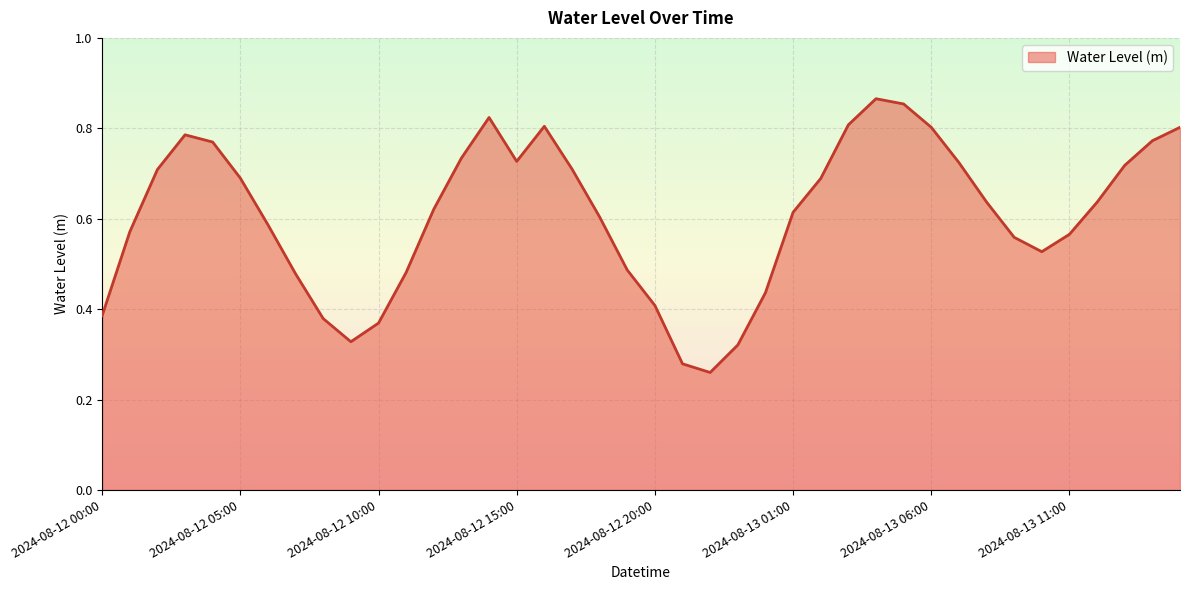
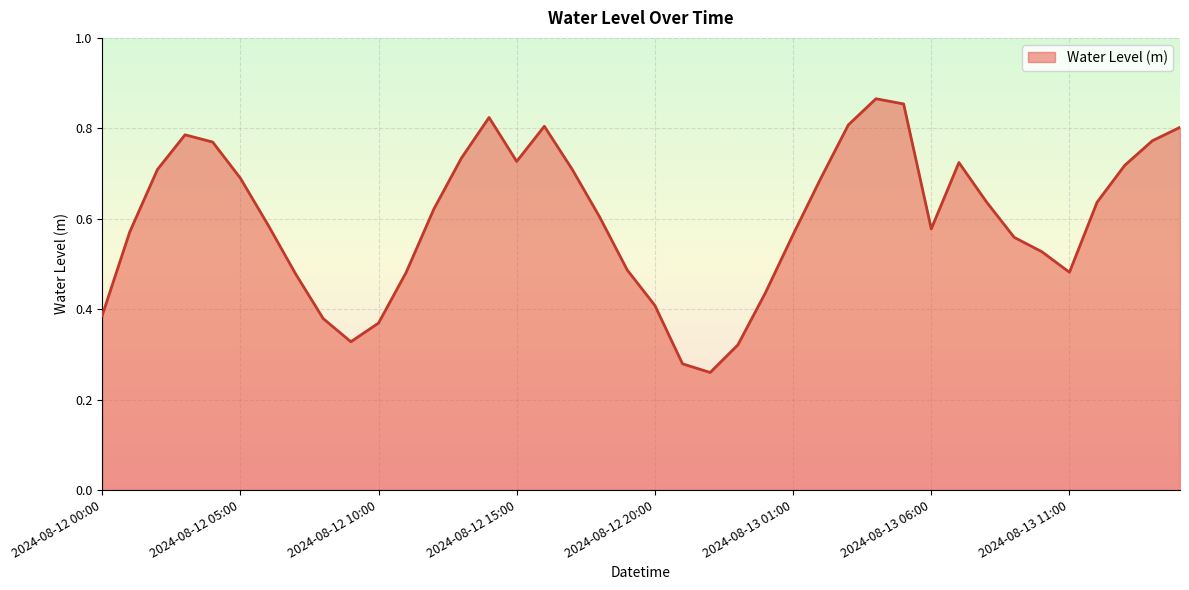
  {
    "2024-08-12 00:00": 0.39,
    "2024-08-12 05:00": 0.69,
    "2024-08-12 10:00": 0.37,
    "2024-08-12 15:00": 0.73,
    "2024-08-12 20:00": 0.41,
-   "2024-08-13 01:00": 0.61,
-   "2024-08-13 06:00": 0.80,
-   "2024-08-13 11:00": 0.57
+   "2024-08-13 01:00": 0.56,
+   "2024-08-13 06:00": 0.58,
+   "2024-08-13 11:00": 0.48
  }
